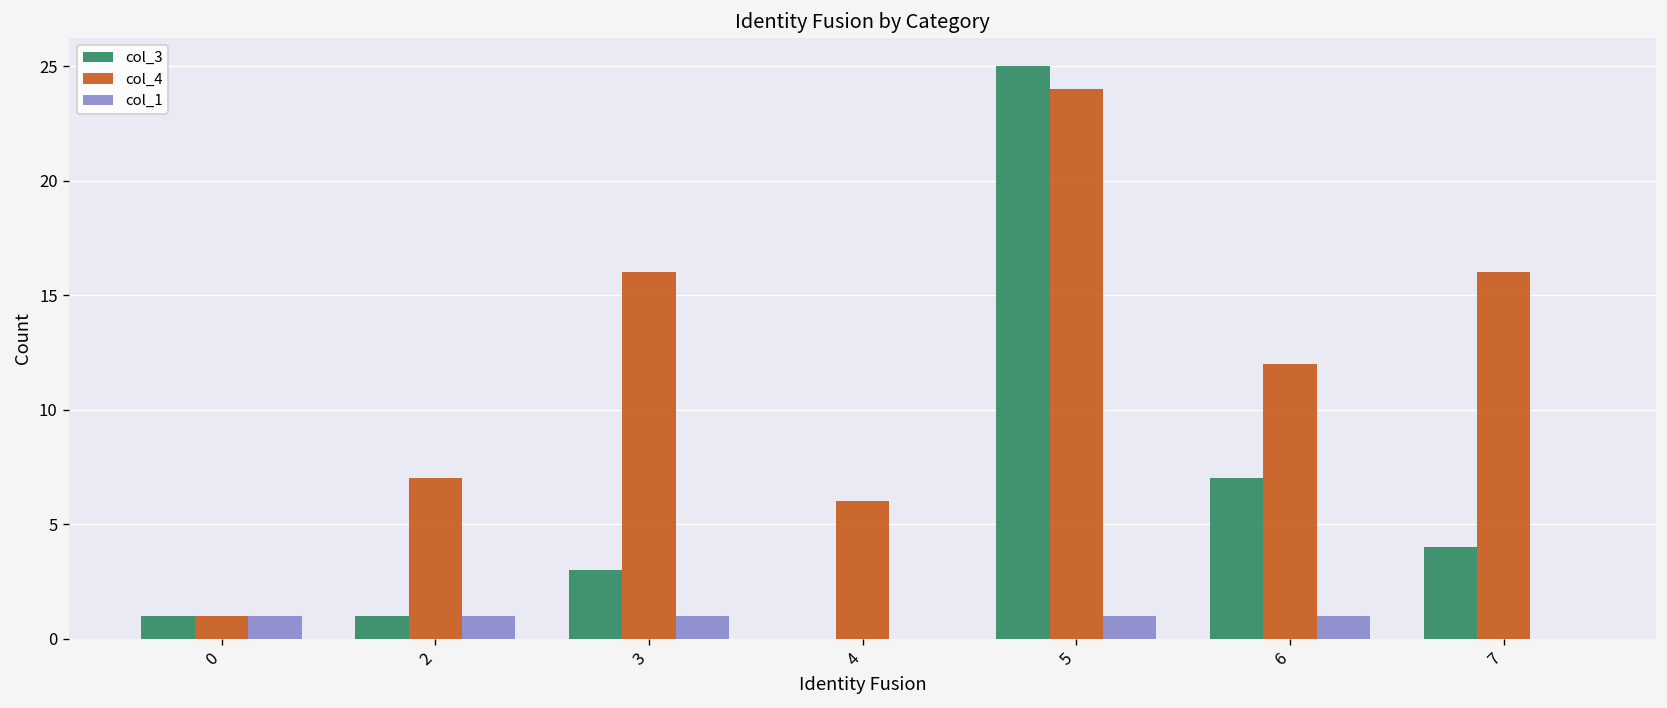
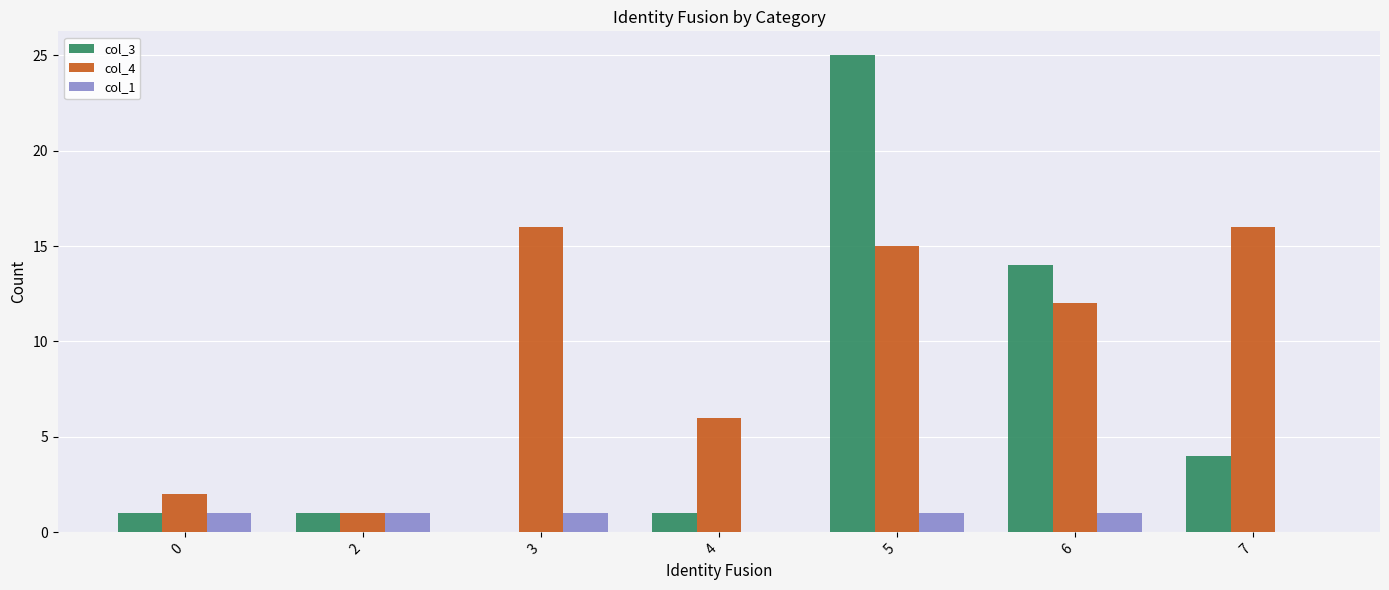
  {
    "col_3": {
      "0": 1,
      "2": 1,
-     "3": 3,
-     "4": 0,
+     "3": 0,
+     "4": 1,
      "5": 25,
-     "6": 7,
+     "6": 14,
      "7": 4
    },
    "col_4": {
-     "0": 1,
-     "2": 7,
+     "0": 2,
+     "2": 1,
      "3": 16,
      "4": 6,
-     "5": 24,
+     "5": 15,
      "6": 12,
      "7": 16
    },
    "col_1": {
      "0": 1,
      "2": 1,
      "3": 1,
      "4": 0,
      "5": 1,
      "6": 1,
      "7": 0
    }
  }
